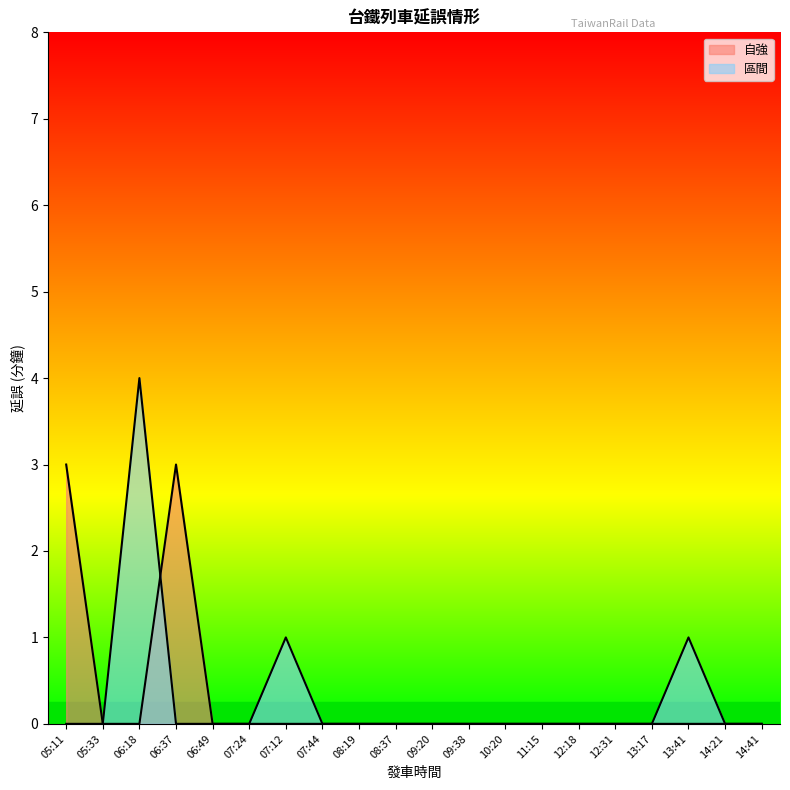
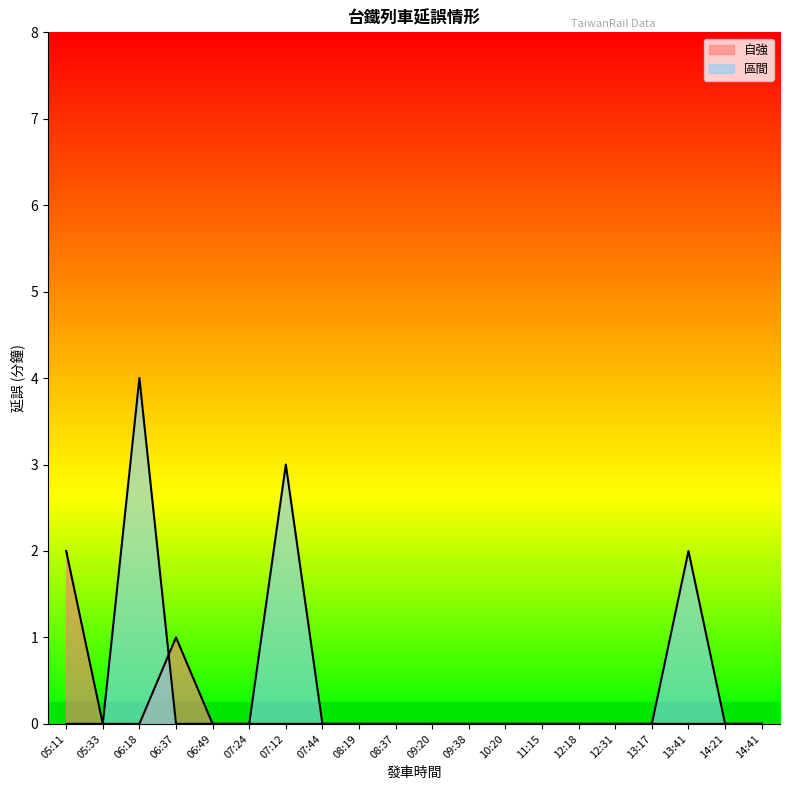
  {
    "自強": {
-     "05:11": 3,
-     "06:37": 3
+     "05:11": 2,
+     "06:37": 1
    },
    "區間": {
      "06:18": 4,
-     "07:12": 1,
-     "13:41": 1
+     "07:12": 3,
+     "13:41": 2
    }
  }
